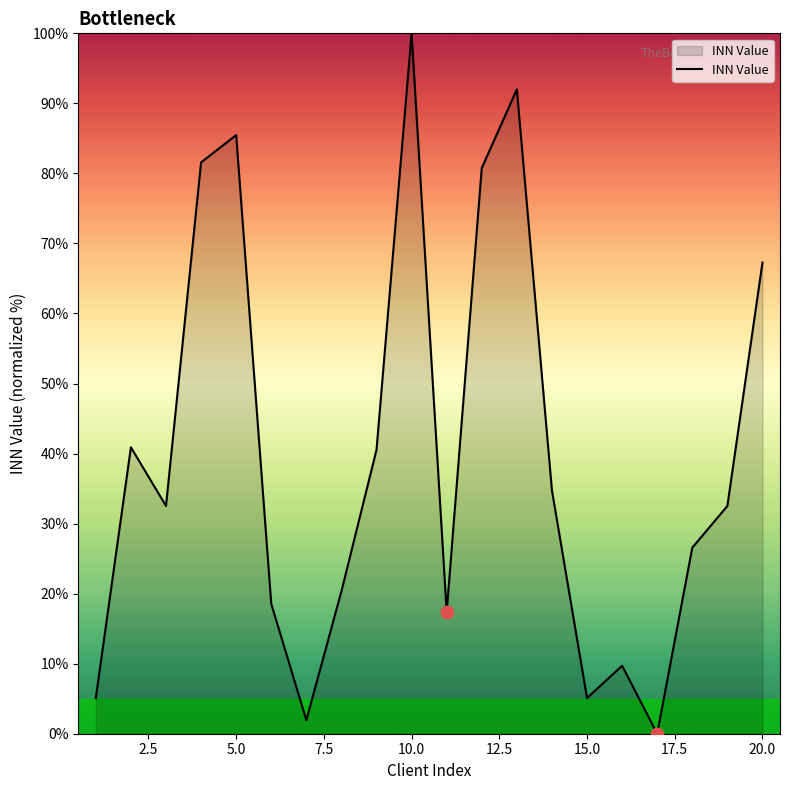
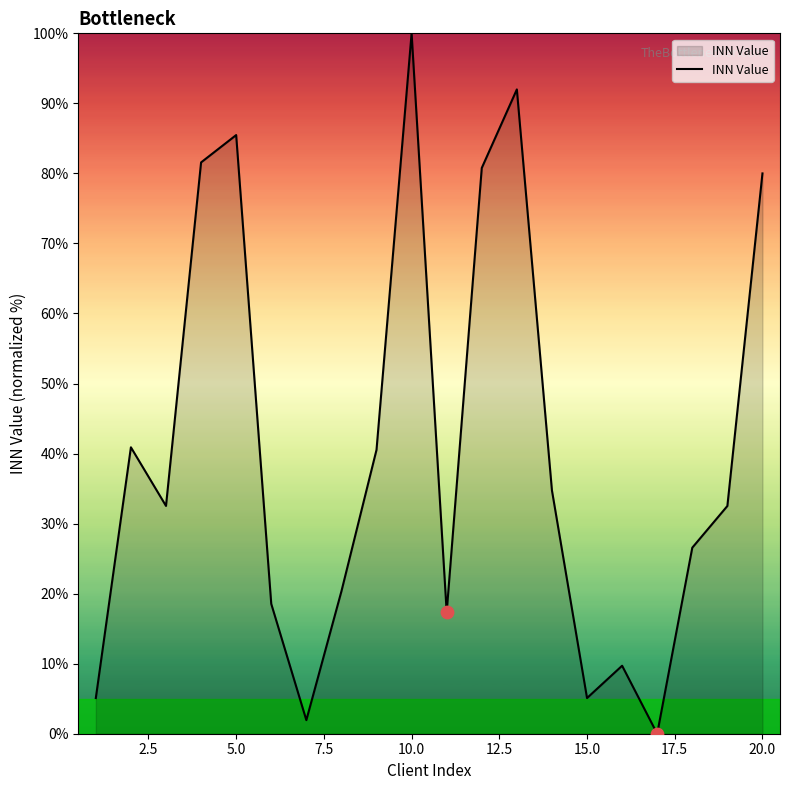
  {
    "INN Value": {
      "5.0": "85%",
      "10.0": "100%",
      "15.0": "5%",
-     "20.0": "67%"
+     "20.0": "80%"
    }
  }
